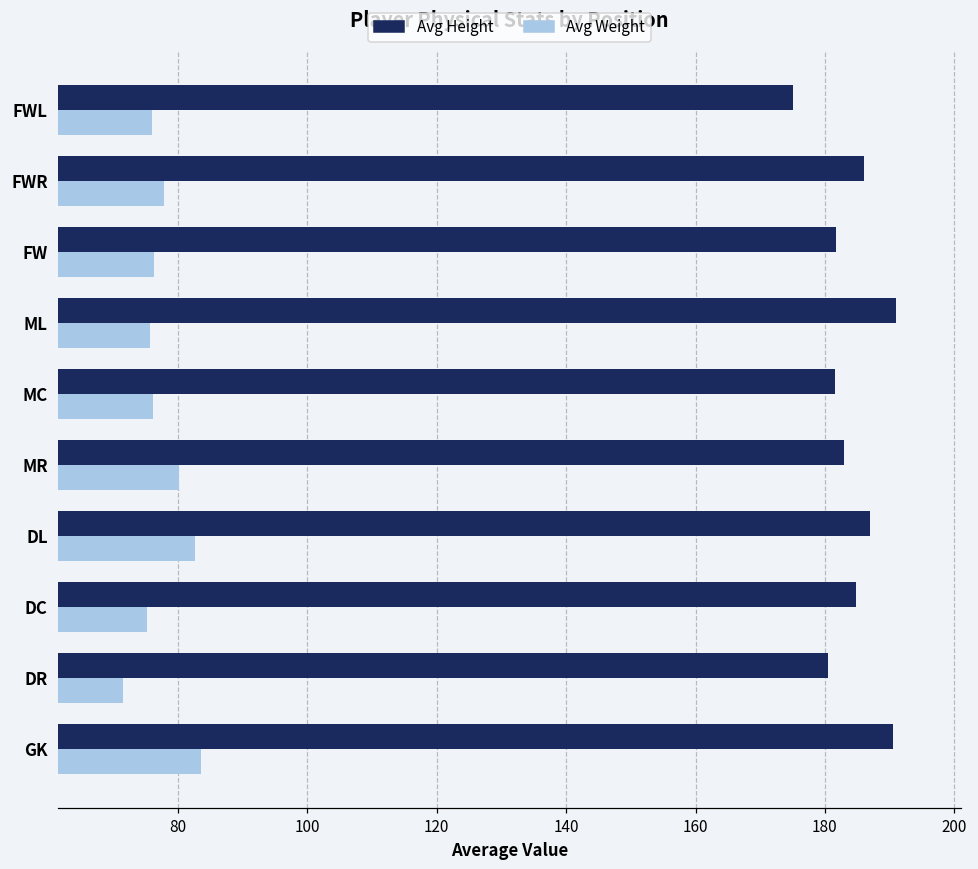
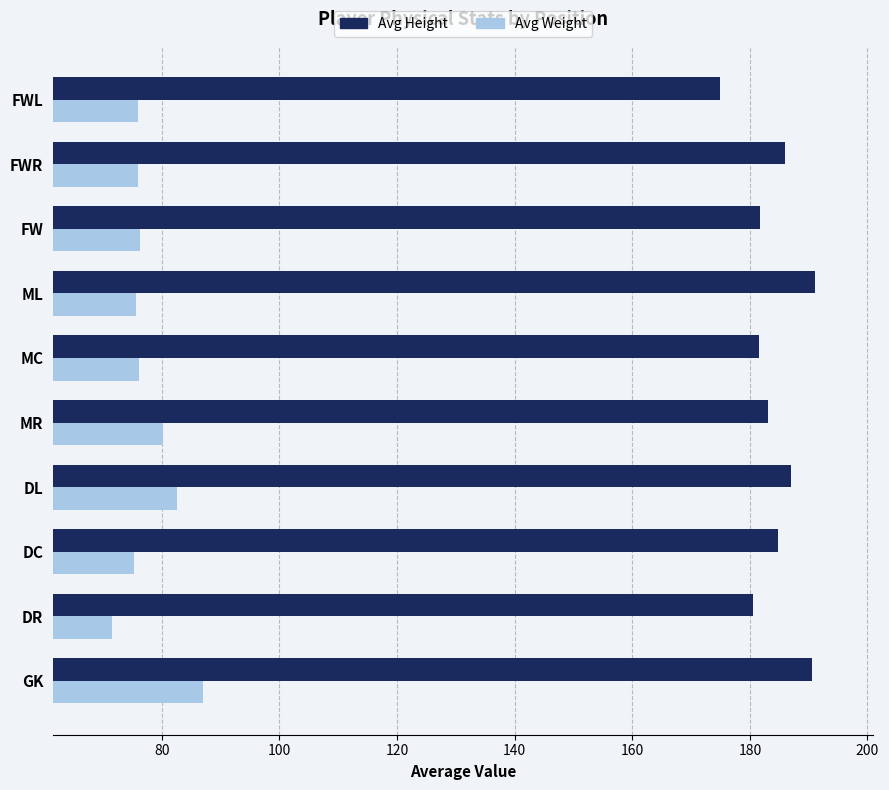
  {
    "Avg Height": {
      "FWL": 175,
      "FWR": 186,
      "FW": 182,
      "ML": 191,
      "MC": 182,
      "MR": 183,
      "DL": 187,
      "DC": 185,
      "DR": 181,
      "GK": 191
    },
    "Avg Weight": {
      "FWL": 76,
-     "FWR": 78,
+     "FWR": 76,
      "FW": 76,
      "ML": 76,
      "MC": 76,
      "MR": 80,
      "DL": 83,
      "DC": 75,
      "DR": 72,
-     "GK": 84
+     "GK": 87
    }
  }
